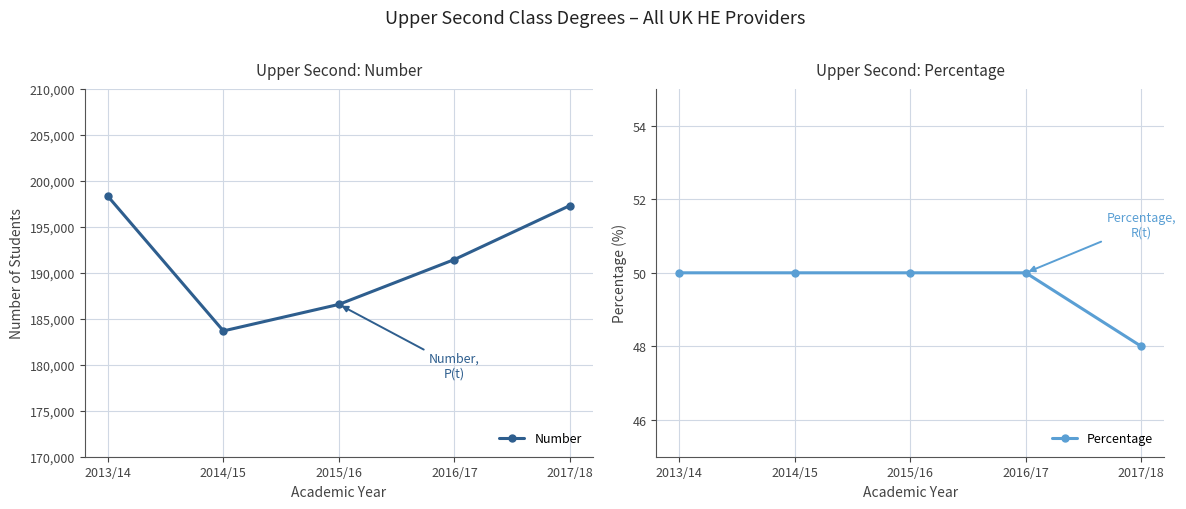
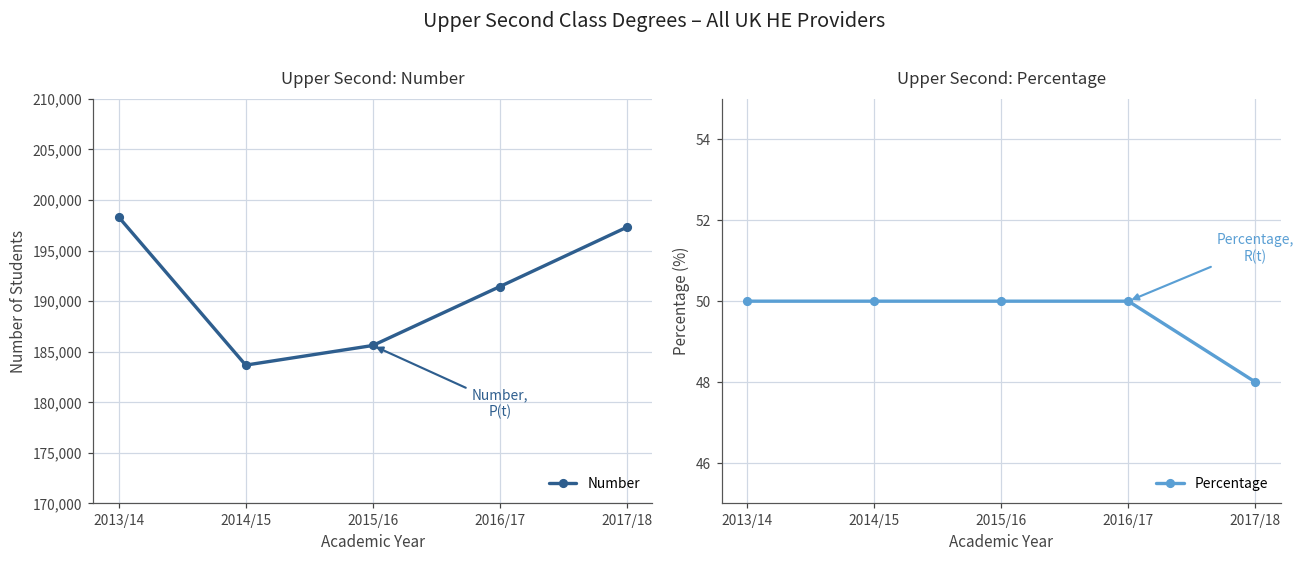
  {
    "Upper Second: Number": {
      "2013/14": "198,000",
      "2014/15": "184,000",
-     "2015/16": "187,000",
+     "2015/16": "186,000",
      "2016/17": "191,000",
      "2017/18": "197,000"
    },
    "Upper Second: Percentage": {
      "2013/14": "50.0",
      "2014/15": "50.0",
      "2015/16": "50.0",
      "2016/17": "50.0",
      "2017/18": "48.0"
    }
  }
